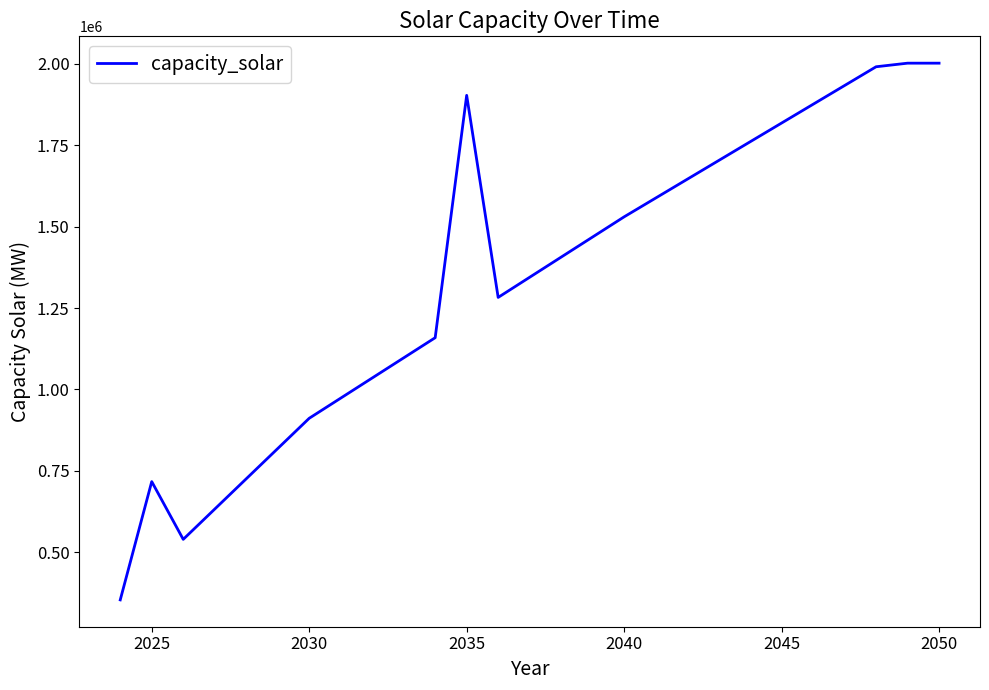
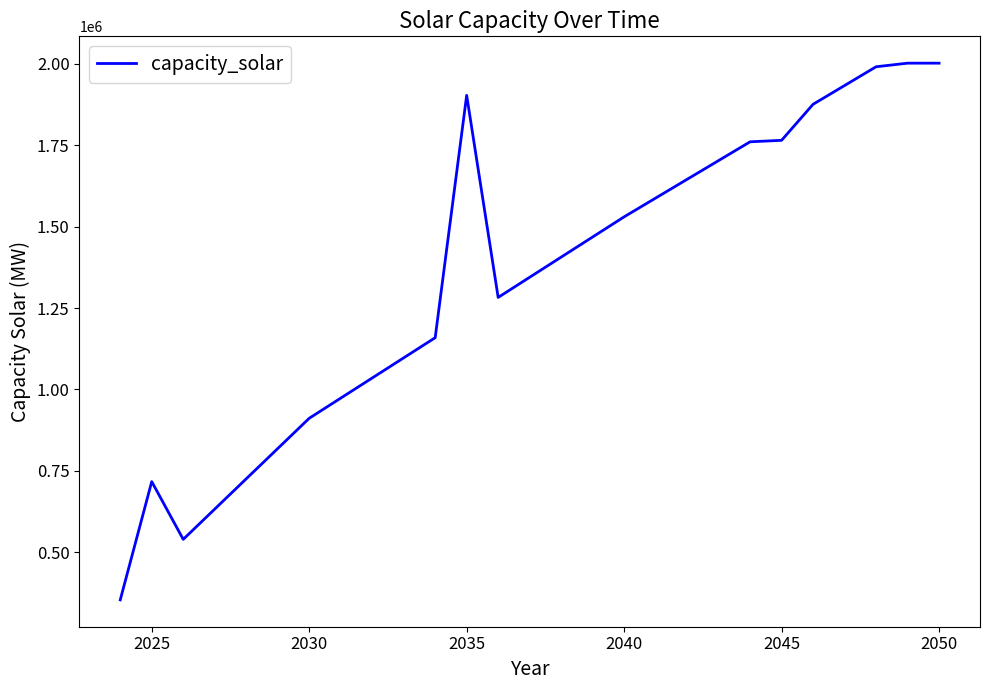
  {
    "2025": 720000,
    "2030": 910000,
    "2035": 1900000,
    "2040": 1530000,
-   "2045": 1820000,
+   "2045": 1770000,
    "2050": 2000000
  }
